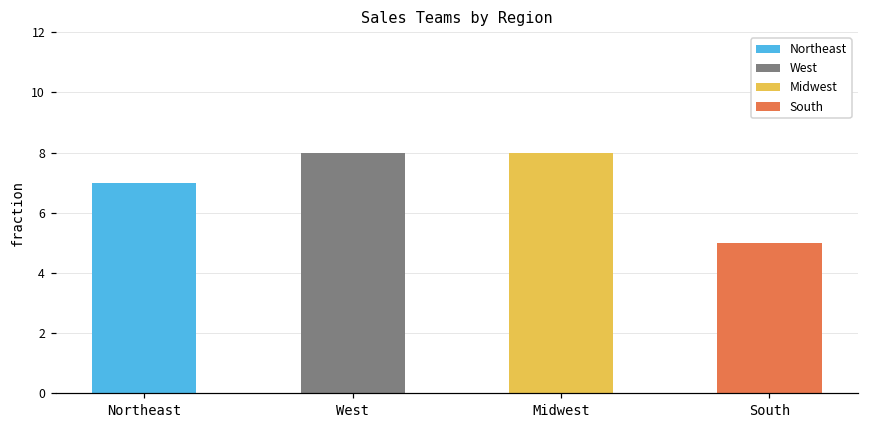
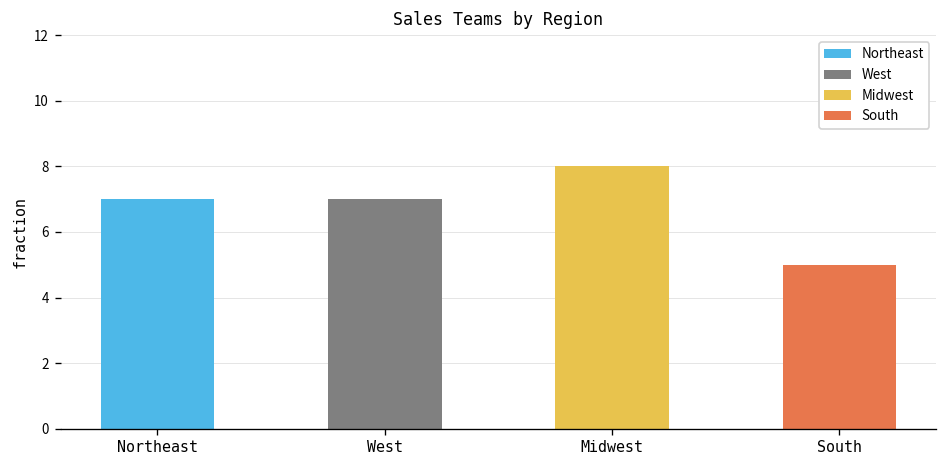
  {
    "Northeast": 7,
-   "West": 8,
+   "West": 7,
    "Midwest": 8,
    "South": 5
  }
